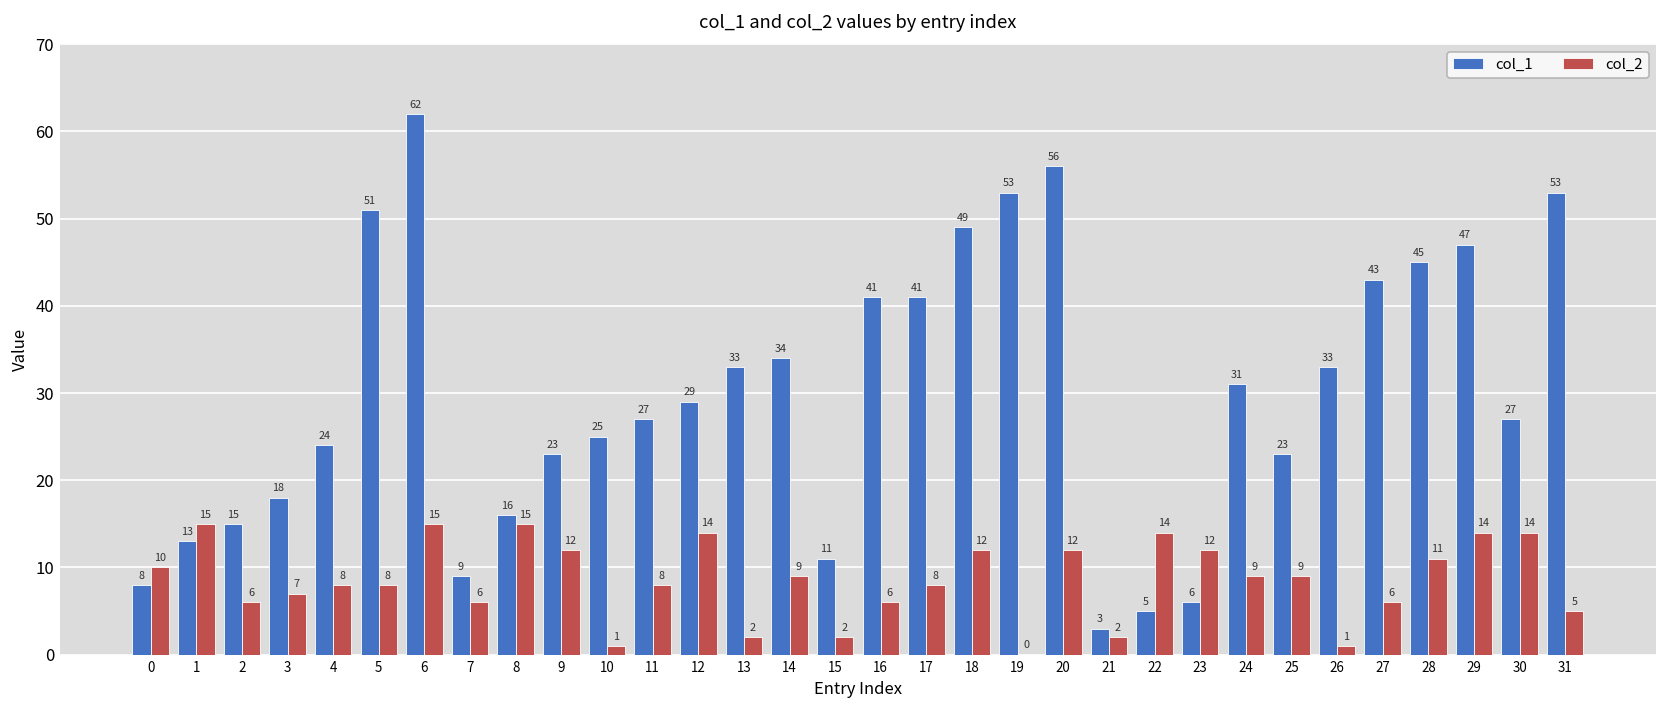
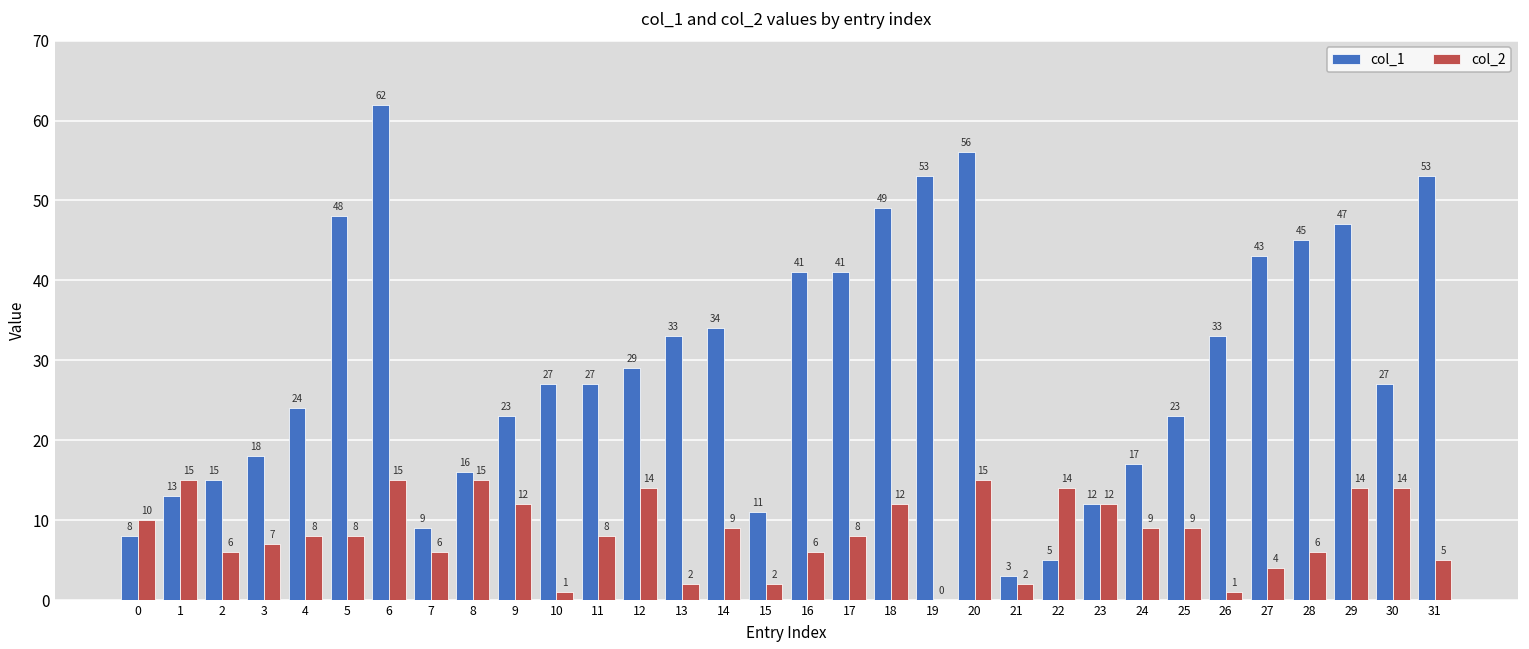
  {
    "col_1": {
      "0": 8,
      "1": 13,
      "2": 15,
      "3": 18,
      "4": 24,
-     "5": 51,
+     "5": 48,
      "6": 62,
      "7": 9,
      "8": 16,
      "9": 23,
-     "10": 25,
+     "10": 27,
      "11": 27,
      "12": 29,
      "13": 33,
      "14": 34,
      "15": 11,
      "16": 41,
      "17": 41,
      "18": 49,
      "19": 53,
      "20": 56,
      "21": 3,
      "22": 5,
-     "23": 6,
-     "24": 31,
+     "23": 12,
+     "24": 17,
      "25": 23,
      "26": 33,
      "27": 43,
      "28": 45,
      "29": 47,
      "30": 27,
      "31": 53
    },
    "col_2": {
      "0": 10,
      "1": 15,
      "2": 6,
      "3": 7,
      "4": 8,
      "5": 8,
      "6": 15,
      "7": 6,
      "8": 15,
      "9": 12,
      "10": 1,
      "11": 8,
      "12": 14,
      "13": 2,
      "14": 9,
      "15": 2,
      "16": 6,
      "17": 8,
      "18": 12,
      "19": 0,
-     "20": 12,
+     "20": 15,
      "21": 2,
      "22": 14,
      "23": 12,
      "24": 9,
      "25": 9,
      "26": 1,
-     "27": 6,
-     "28": 11,
+     "27": 4,
+     "28": 6,
      "29": 14,
      "30": 14,
      "31": 5
    }
  }
